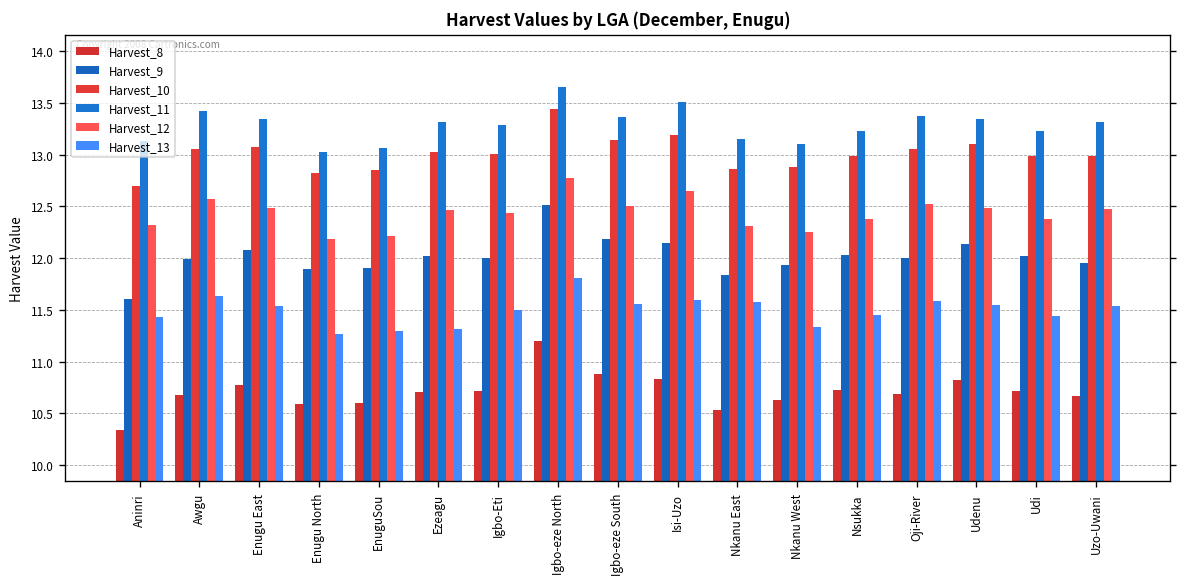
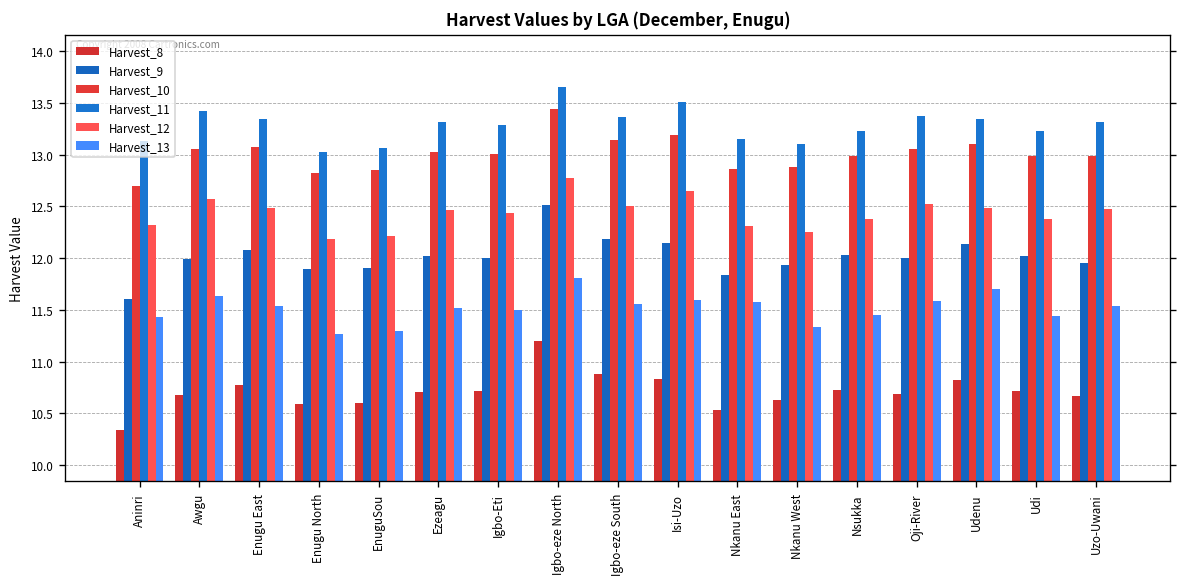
  {
    "Harvest_13": {
      "Aninri": 11.4,
      "Awgu": 11.6,
      "Enugu East": 11.5,
      "Enugu North": 11.3,
      "EnuguSou": 11.3,
-     "Ezeagu": 11.3,
+     "Ezeagu": 11.5,
      "Igbo-Eti": 11.5,
      "Igbo-eze North": 11.8,
      "Igbo-eze South": 11.6,
      "Isi-Uzo": 11.6,
      "Nkanu East": 11.6,
      "Nkanu West": 11.3,
      "Nsukka": 11.4,
      "Oji-River": 11.6,
-     "Udenu": 11.5,
+     "Udenu": 11.7,
      "Udi": 11.4,
      "Uzo-Uwani": 11.5
    }
  }
